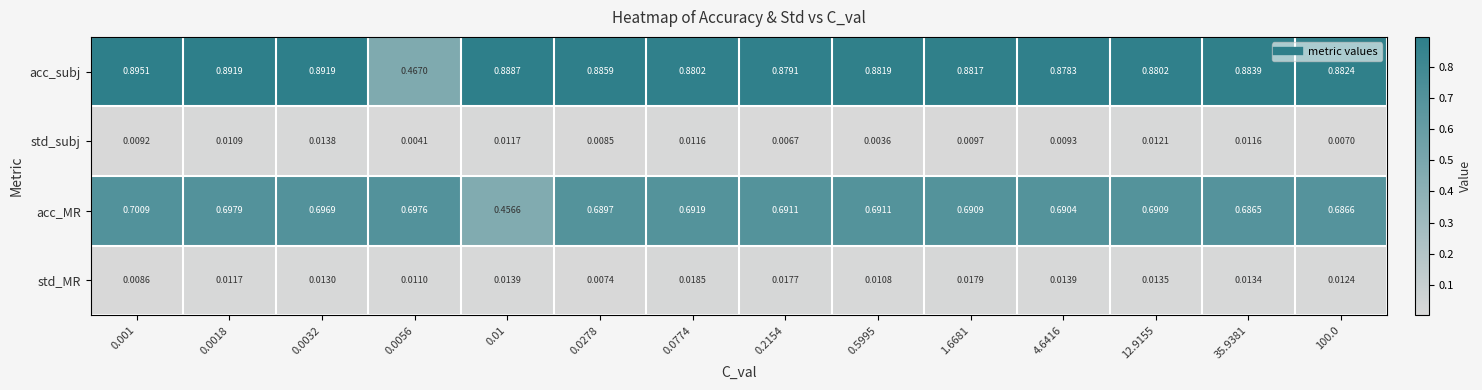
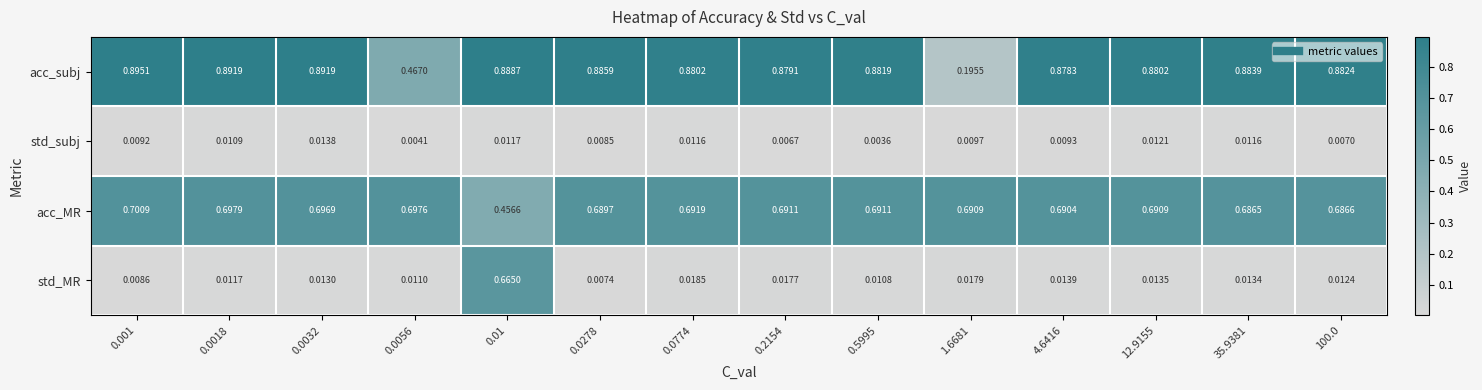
  {
    "acc_subj": {
      "0.001": 0.8951,
      "0.0018": 0.8919,
      "0.0032": 0.8919,
      "0.0056": 0.4670,
      "0.01": 0.8887,
      "0.0278": 0.8859,
      "0.0774": 0.8802,
      "0.2154": 0.8791,
      "0.5995": 0.8819,
-     "1.6681": 0.8817,
+     "1.6681": 0.1955,
      "4.6416": 0.8783,
      "12.9155": 0.8802,
      "35.9381": 0.8839,
      "100.0": 0.8824
    },
    "std_subj": {
      "0.001": 0.0092,
      "0.0018": 0.0109,
      "0.0032": 0.0138,
      "0.0056": 0.0041,
      "0.01": 0.0117,
      "0.0278": 0.0085,
      "0.0774": 0.0116,
      "0.2154": 0.0067,
      "0.5995": 0.0036,
      "1.6681": 0.0097,
      "4.6416": 0.0093,
      "12.9155": 0.0121,
      "35.9381": 0.0116,
      "100.0": 0.0070
    },
    "acc_MR": {
      "0.001": 0.7009,
      "0.0018": 0.6979,
      "0.0032": 0.6969,
      "0.0056": 0.6976,
      "0.01": 0.4566,
      "0.0278": 0.6897,
      "0.0774": 0.6919,
      "0.2154": 0.6911,
      "0.5995": 0.6911,
      "1.6681": 0.6909,
      "4.6416": 0.6904,
      "12.9155": 0.6909,
      "35.9381": 0.6865,
      "100.0": 0.6866
    },
    "std_MR": {
      "0.001": 0.0086,
      "0.0018": 0.0117,
      "0.0032": 0.0130,
      "0.0056": 0.0110,
-     "0.01": 0.0139,
+     "0.01": 0.6650,
      "0.0278": 0.0074,
      "0.0774": 0.0185,
      "0.2154": 0.0177,
      "0.5995": 0.0108,
      "1.6681": 0.0179,
      "4.6416": 0.0139,
      "12.9155": 0.0135,
      "35.9381": 0.0134,
      "100.0": 0.0124
    }
  }
